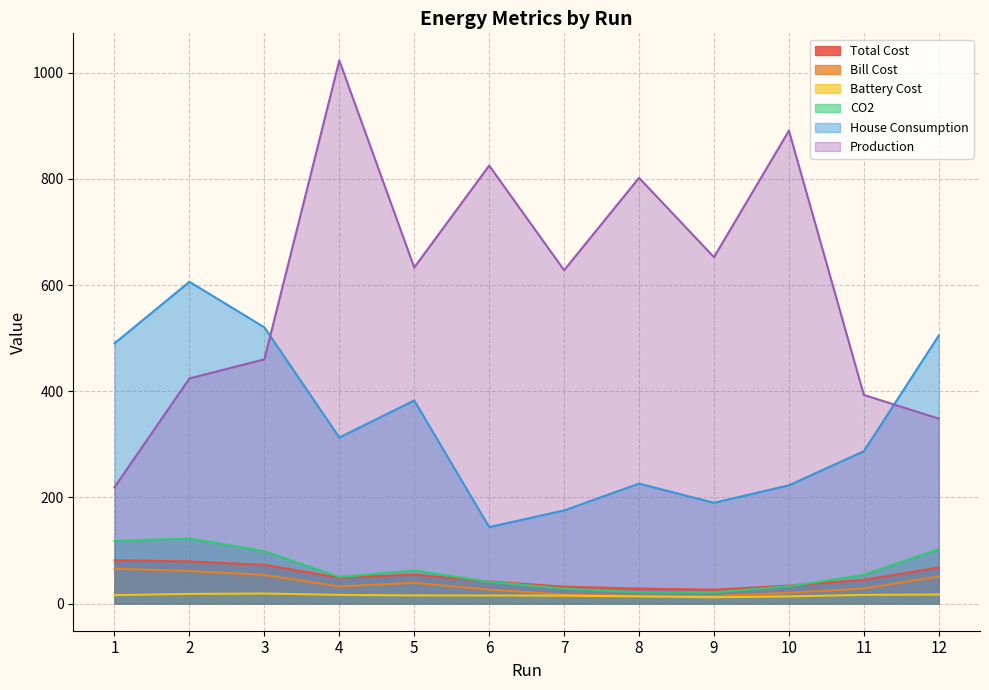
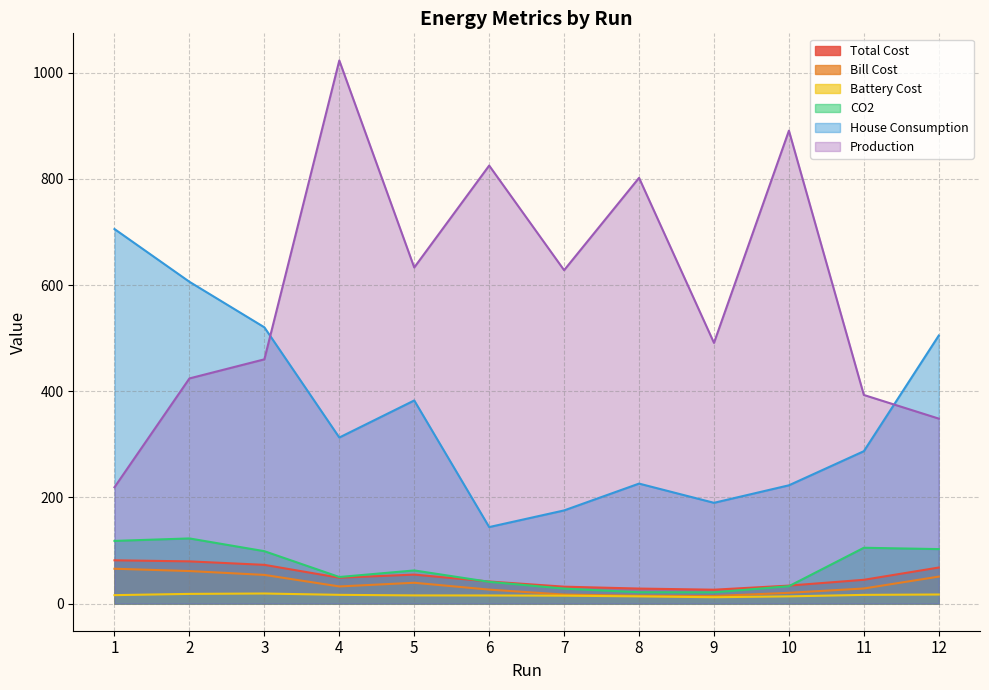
  {
    "Battery Cost": {
      "1": 20,
      "2": 20,
      "3": 20,
      "4": 20,
      "5": 20,
      "6": 20,
      "10": 10,
      "11": 20,
      "12": 20
    },
    "CO2": {
      "1": 120,
      "2": 120,
      "3": 100,
      "5": 60,
      "8": 20,
      "9": 20,
-     "11": 50,
+     "11": 110,
      "12": 100
    },
    "House Consumption": {
-     "1": 490,
+     "1": 710,
      "2": 610,
      "3": 520,
      "4": 310,
      "5": 380,
      "6": 140,
      "7": 180,
      "8": 230,
      "9": 190,
      "10": 220,
      "11": 290,
      "12": 500
    },
    "Production": {
      "1": 220,
      "2": 420,
      "3": 460,
      "4": 1020,
      "5": 630,
      "6": 830,
      "7": 630,
      "8": 800,
-     "9": 650,
+     "9": 490,
      "10": 890,
      "11": 390,
      "12": 350
    }
  }
